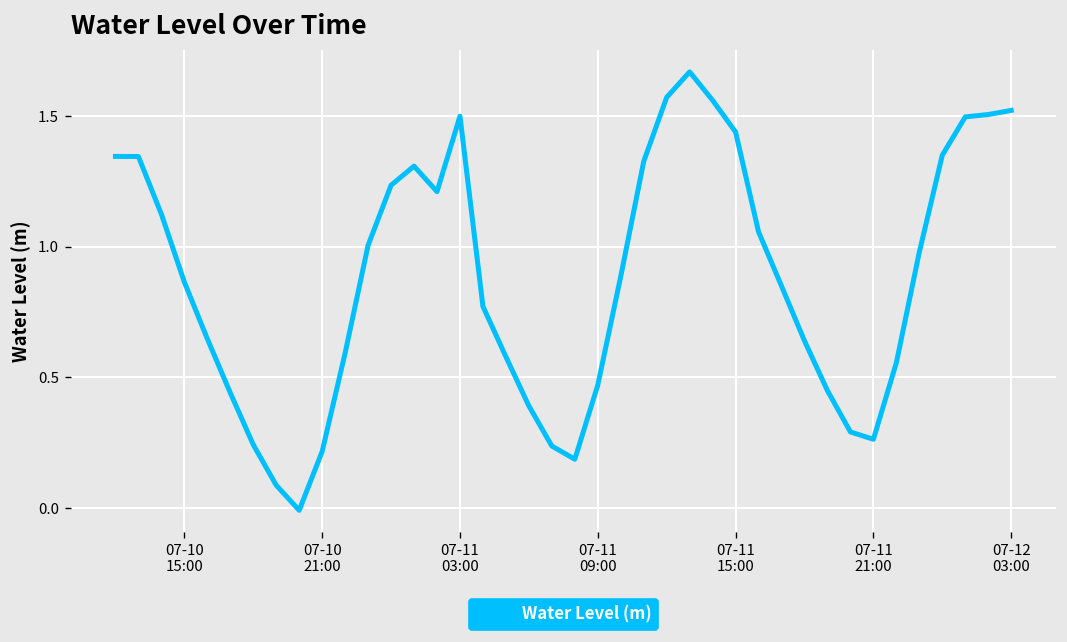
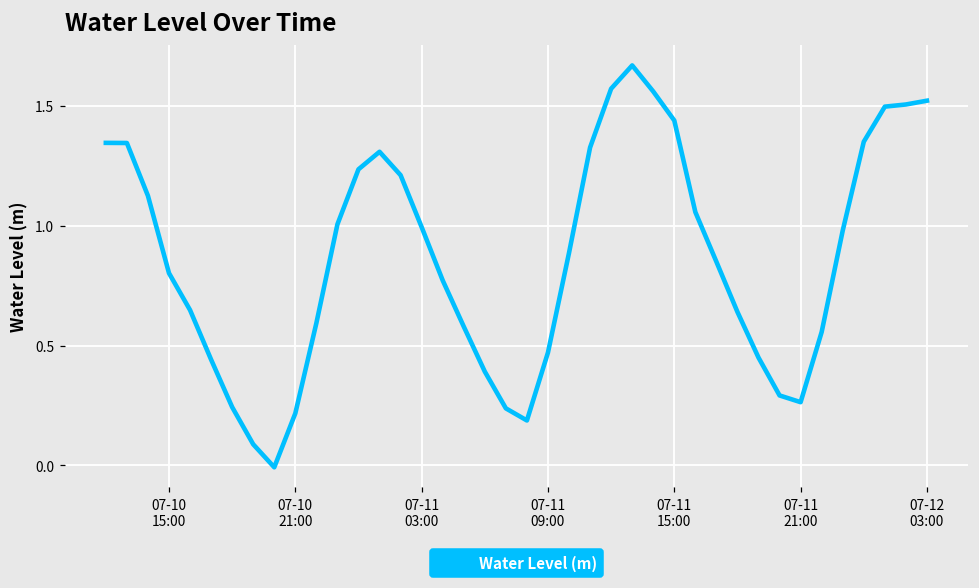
  {
-   "07-10 15:00": 0.86,
+   "07-10 15:00": 0.80,
    "07-10 21:00": 0.22,
-   "07-11 03:00": 1.50,
+   "07-11 03:00": 0.99,
    "07-11 09:00": 0.47,
    "07-11 15:00": 1.44,
    "07-11 21:00": 0.26,
    "07-12 03:00": 1.52
  }
